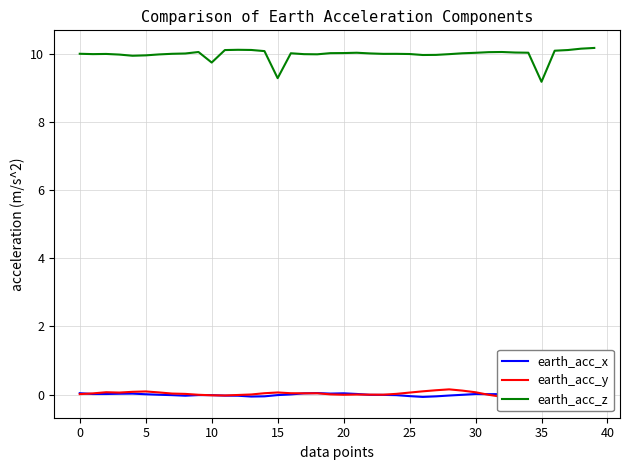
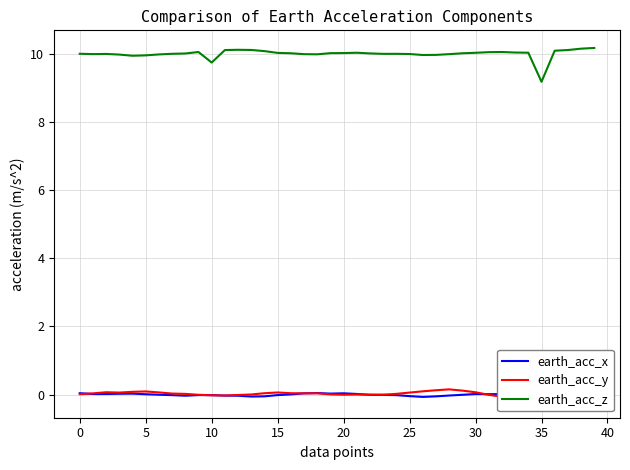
  {
    "earth_acc_x": {
      "5": 0.0,
      "15": 0.0,
      "25": 0.0
    },
    "earth_acc_y": {
      "5": 0.1,
      "15": 0.1,
      "25": 0.1
    },
    "earth_acc_z": {
      "0": 10.0,
      "5": 10.0,
      "10": 9.7,
-     "15": 9.3,
+     "15": 10.0,
      "20": 10.0,
      "25": 10.0,
      "30": 10.0,
      "35": 9.2
    }
  }
